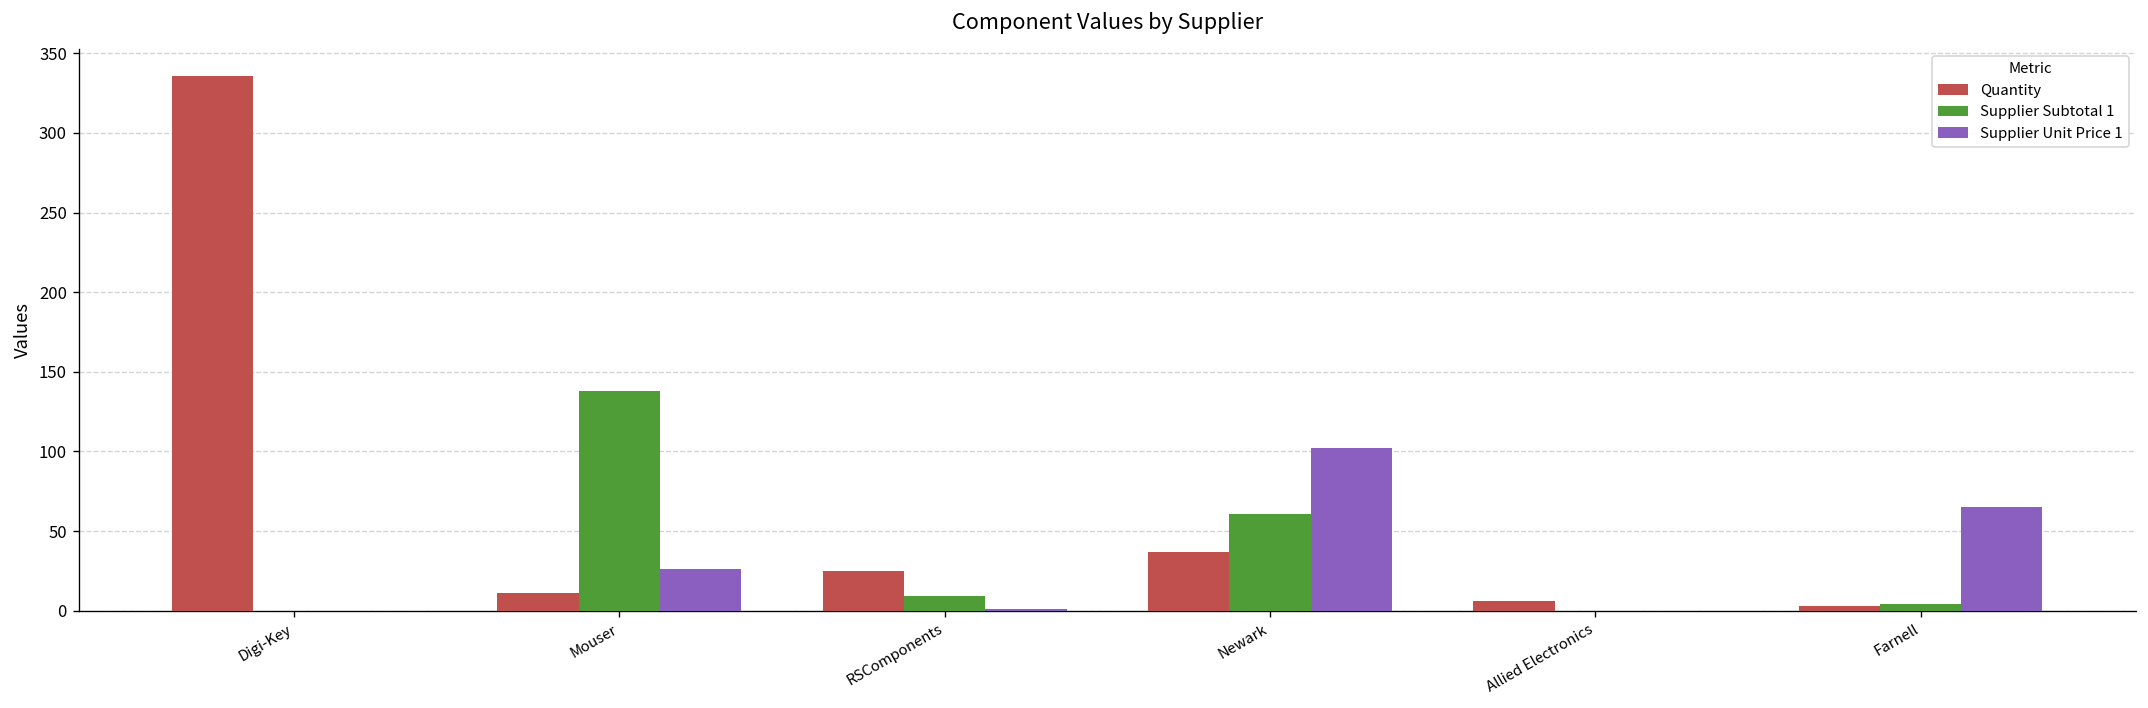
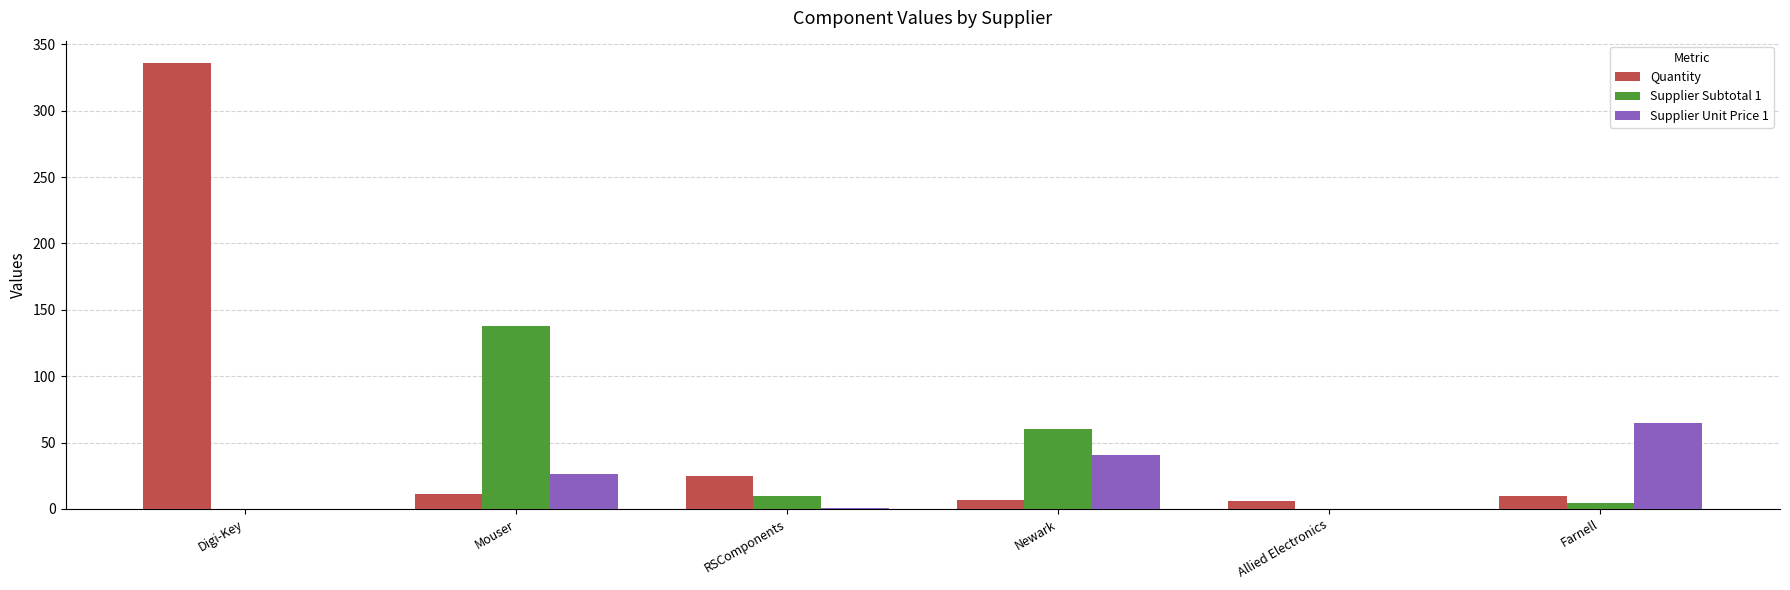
  {
    "Quantity": {
      "Digi-Key": 336,
      "Mouser": 11,
      "RSComponents": 25,
-     "Newark": 37,
+     "Newark": 7,
      "Allied Electronics": 6,
-     "Farnell": 3
+     "Farnell": 10
    },
    "Supplier Subtotal 1": {
      "Digi-Key": 0,
      "Mouser": 138,
      "RSComponents": 9,
      "Newark": 60,
      "Farnell": 4
    },
    "Supplier Unit Price 1": {
      "Digi-Key": 0,
      "Mouser": 26,
-     "Newark": 102,
+     "Newark": 41,
      "Farnell": 65
    }
  }
